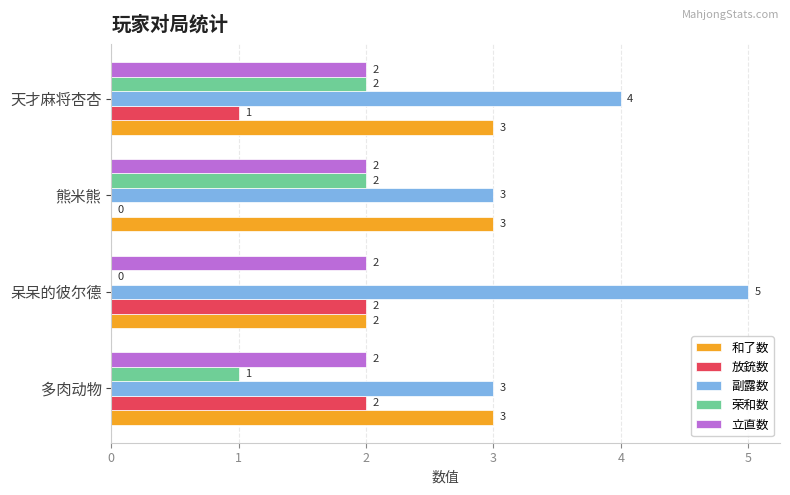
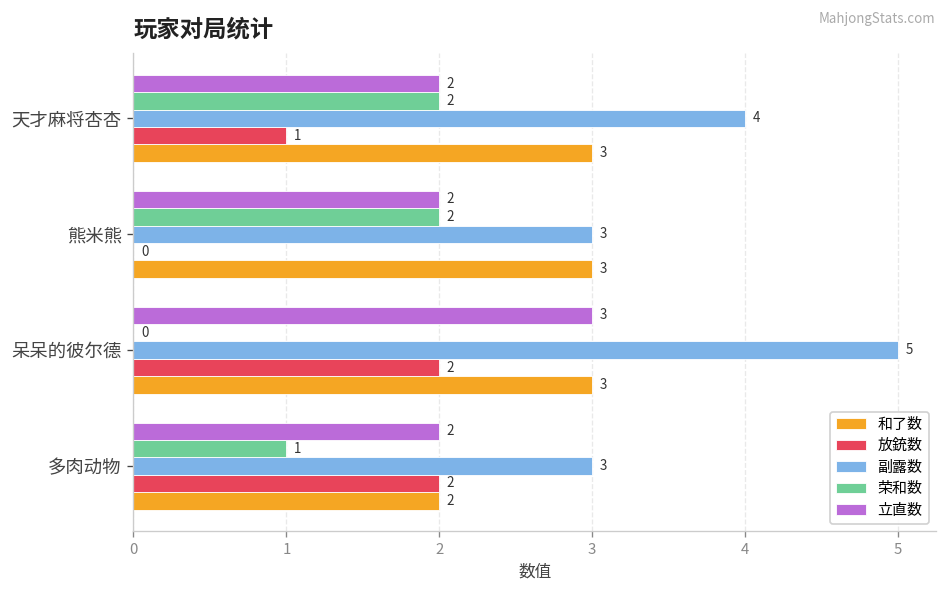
  {
    "和了数": {
      "天才麻将杏杏": 3,
      "熊米熊": 3,
-     "呆呆的彼尔德": 2,
-     "多肉动物": 3
+     "呆呆的彼尔德": 3,
+     "多肉动物": 2
    },
    "放銃数": {
      "天才麻将杏杏": 1,
      "熊米熊": 0,
      "呆呆的彼尔德": 2,
      "多肉动物": 2
    },
    "副露数": {
      "天才麻将杏杏": 4,
      "熊米熊": 3,
      "呆呆的彼尔德": 5,
      "多肉动物": 3
    },
    "荣和数": {
      "天才麻将杏杏": 2,
      "熊米熊": 2,
      "呆呆的彼尔德": 0,
      "多肉动物": 1
    },
    "立直数": {
      "天才麻将杏杏": 2,
      "熊米熊": 2,
-     "呆呆的彼尔德": 2,
+     "呆呆的彼尔德": 3,
      "多肉动物": 2
    }
  }
